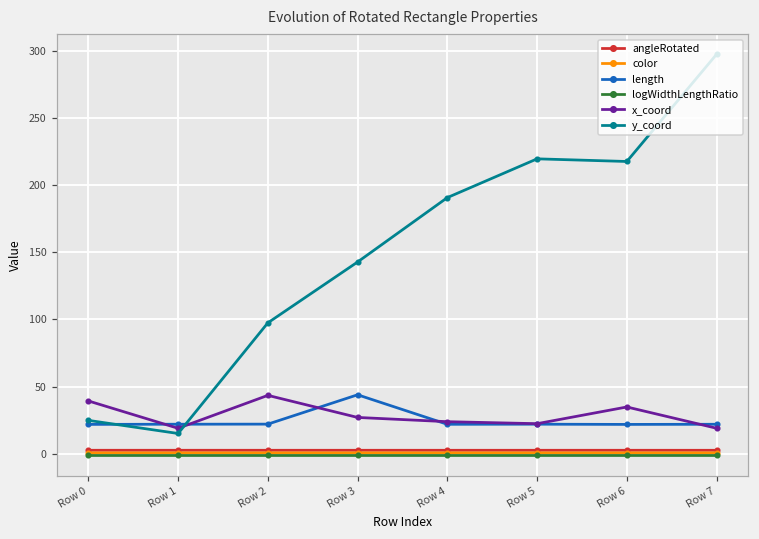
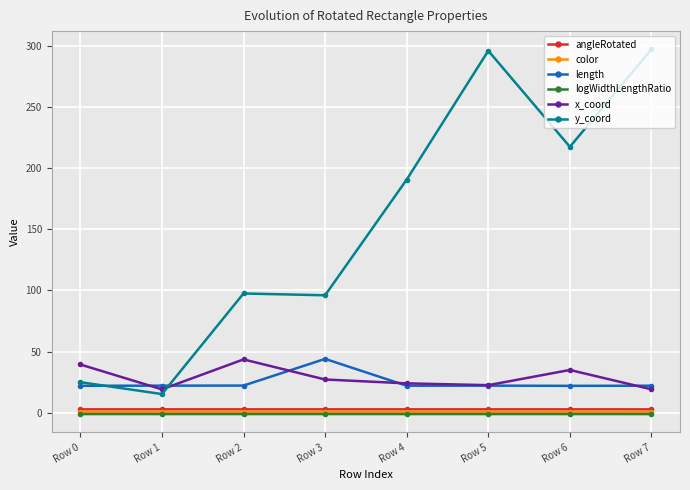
  {
    "length": {
      "Row 0": 22,
      "Row 1": 22,
      "Row 2": 22,
      "Row 3": 44,
      "Row 6": 22,
      "Row 7": 22
    },
    "x_coord": {
      "Row 0": 39,
      "Row 1": 19,
      "Row 2": 44,
      "Row 3": 27,
      "Row 6": 35,
      "Row 7": 19
    },
    "y_coord": {
      "Row 0": 25,
      "Row 1": 15,
      "Row 2": 97,
-     "Row 3": 143,
+     "Row 3": 96,
      "Row 4": 191,
-     "Row 5": 219,
+     "Row 5": 296,
      "Row 6": 218
    }
  }
